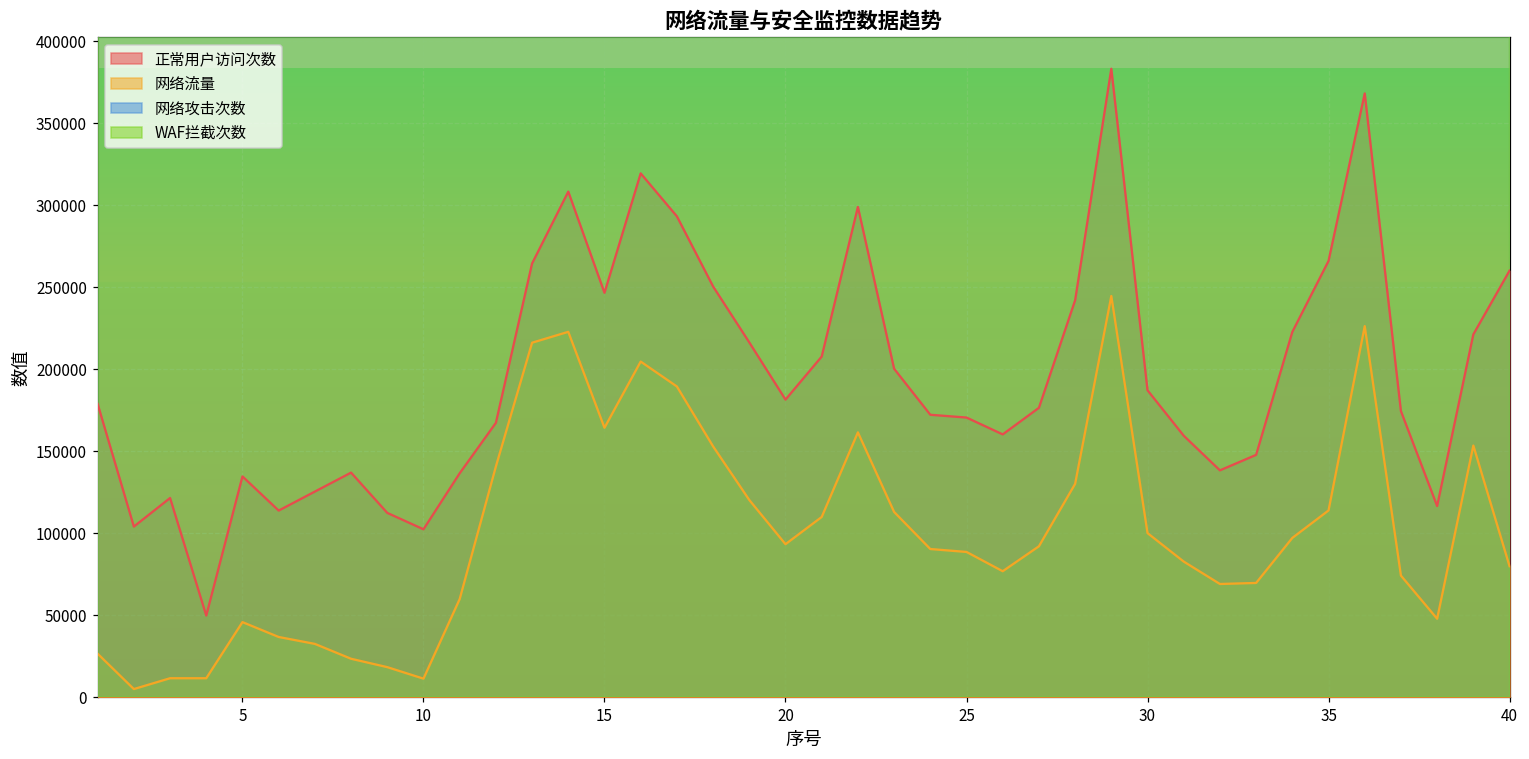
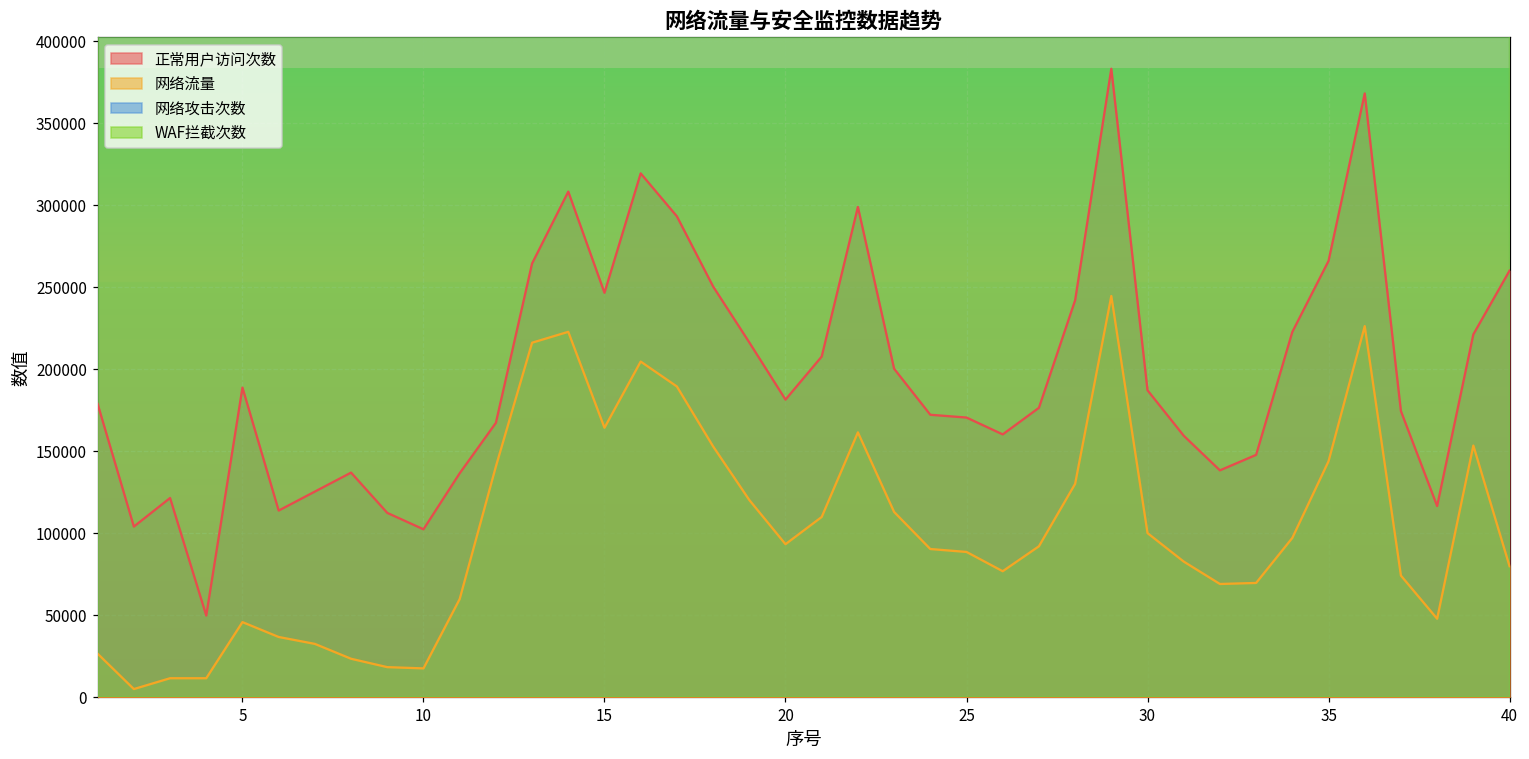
  {
    "正常用户访问次数": {
-     "5": 135000,
+     "5": 189000,
      "10": 102000,
      "15": 247000,
      "20": 181000,
      "25": 171000,
      "30": 187000,
      "35": 266000,
      "40": 260000
    },
    "网络流量": {
      "5": 46000,
-     "10": 11000,
+     "10": 18000,
      "15": 164000,
      "20": 93000,
      "25": 89000,
      "30": 100000,
-     "35": 114000,
+     "35": 144000,
      "40": 80000
    }
  }
